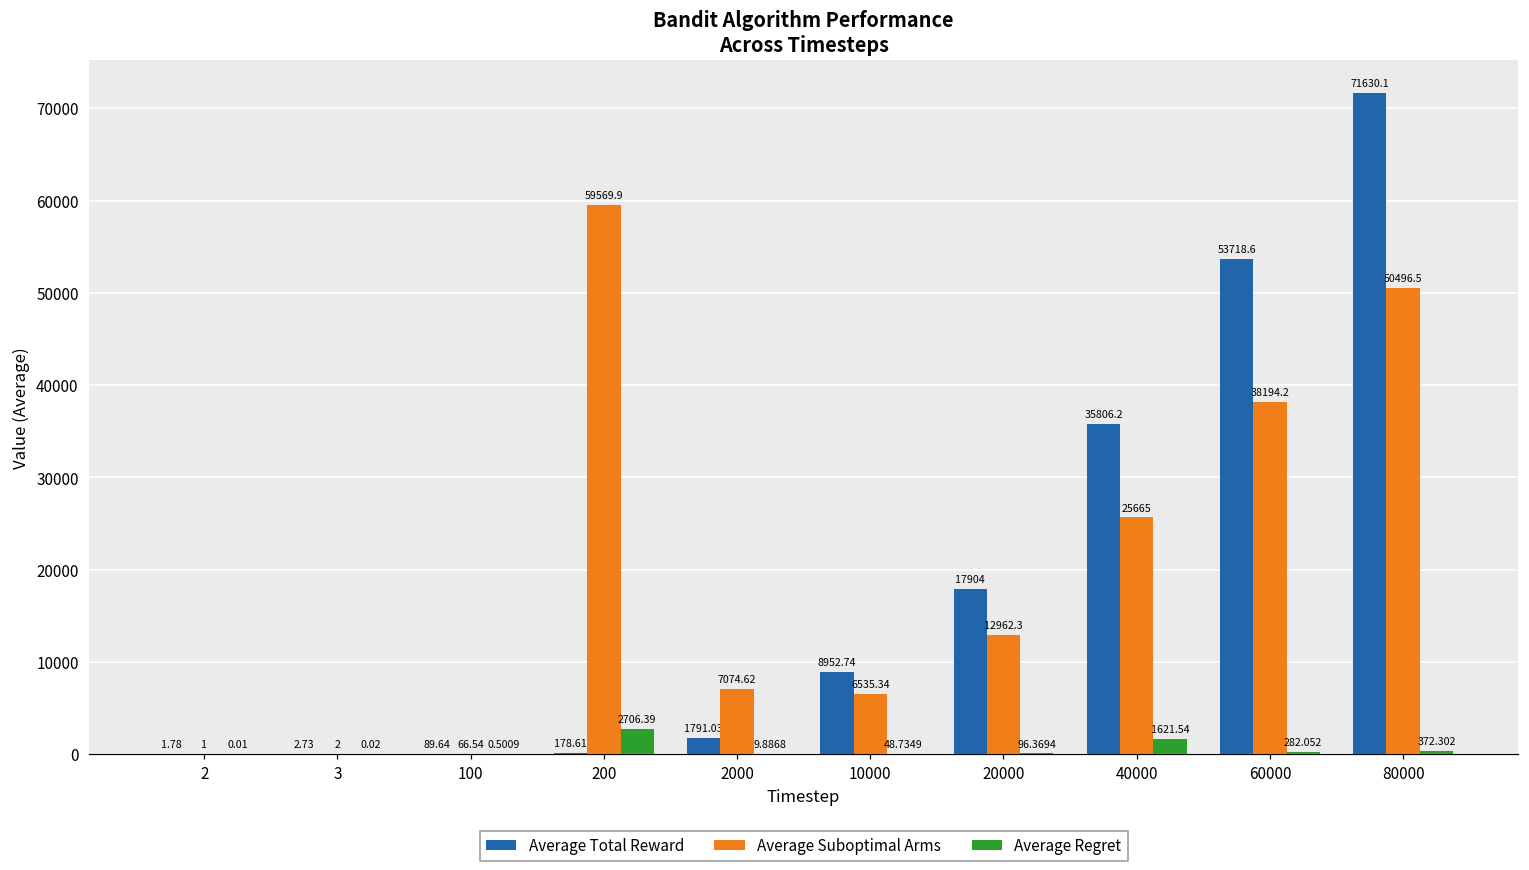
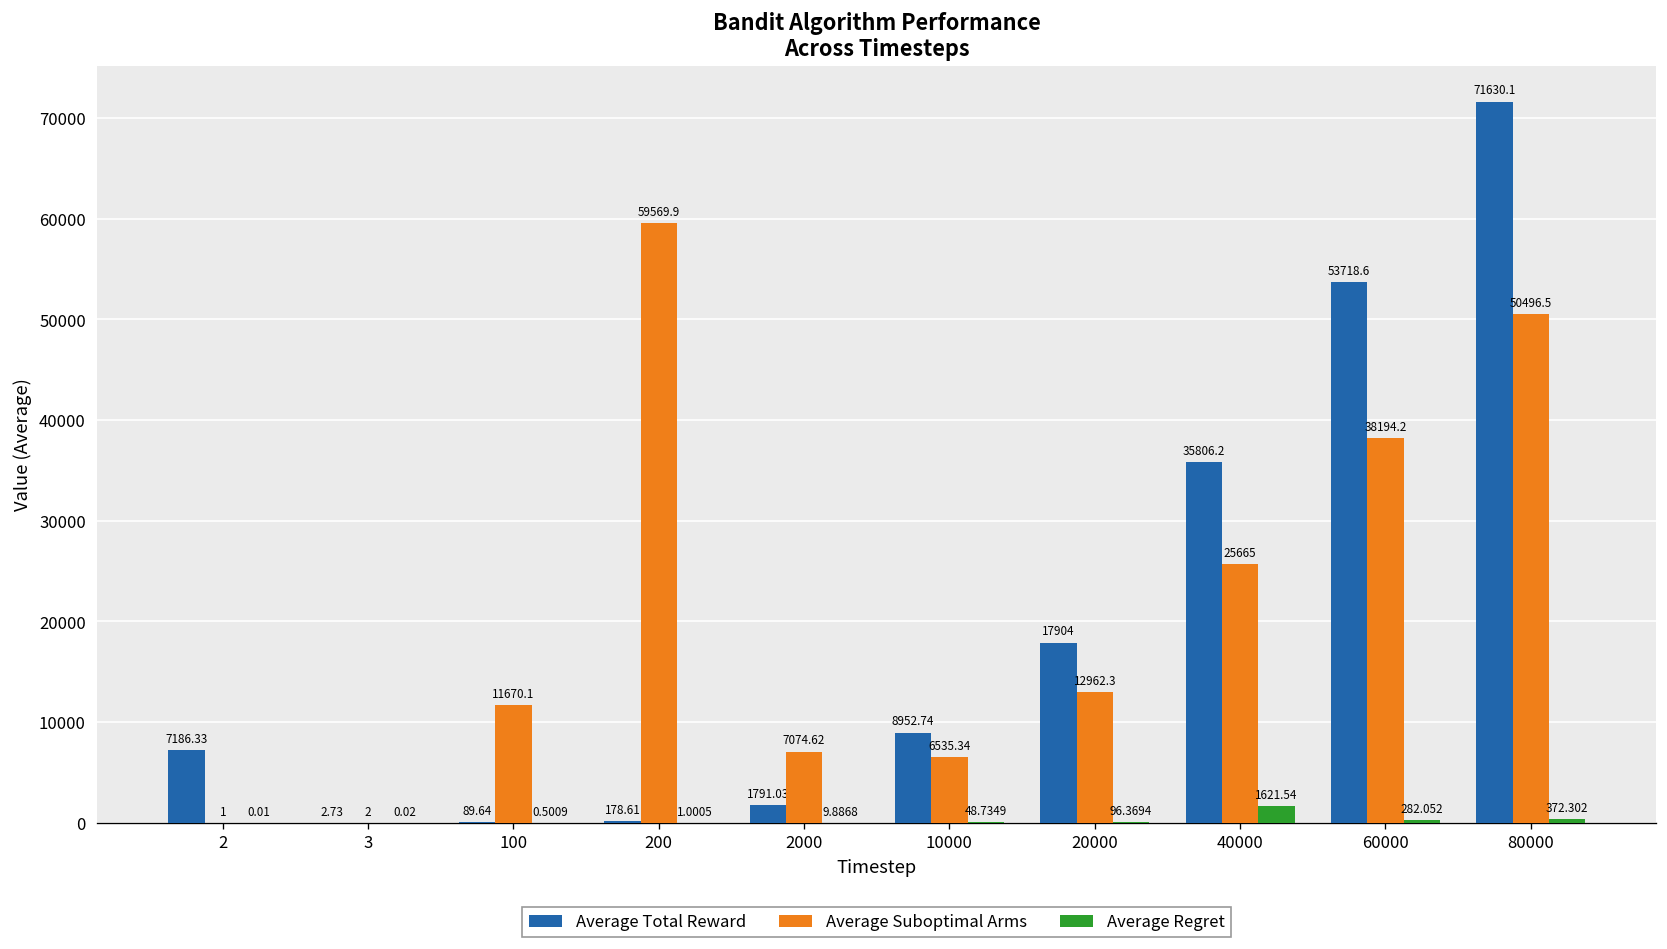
  {
    "Average Total Reward": {
-     "2": 1.78,
+     "2": 7186.33,
      "3": 2.73,
      "100": 89.64,
      "200": 178.61,
      "2000": 1791.03,
      "10000": 8952.74,
      "20000": 17904,
      "40000": 35806.2,
      "60000": 53718.6,
      "80000": 71630.1
    },
    "Average Suboptimal Arms": {
      "2": 1,
      "3": 2,
-     "100": 66.54,
+     "100": 11670.1,
      "200": 59569.9,
      "2000": 7074.62,
      "10000": 6535.34,
      "20000": 12962.3,
      "40000": 25665,
      "60000": 38194.2,
      "80000": 50496.5
    },
    "Average Regret": {
      "2": 0.01,
      "3": 0.02,
      "100": 0.5009,
-     "200": 2706.39,
+     "200": 1.0005,
      "2000": 9.8868,
      "10000": 48.7349,
      "20000": 96.3694,
      "40000": 1621.54,
      "60000": 282.052,
      "80000": 372.302
    }
  }
